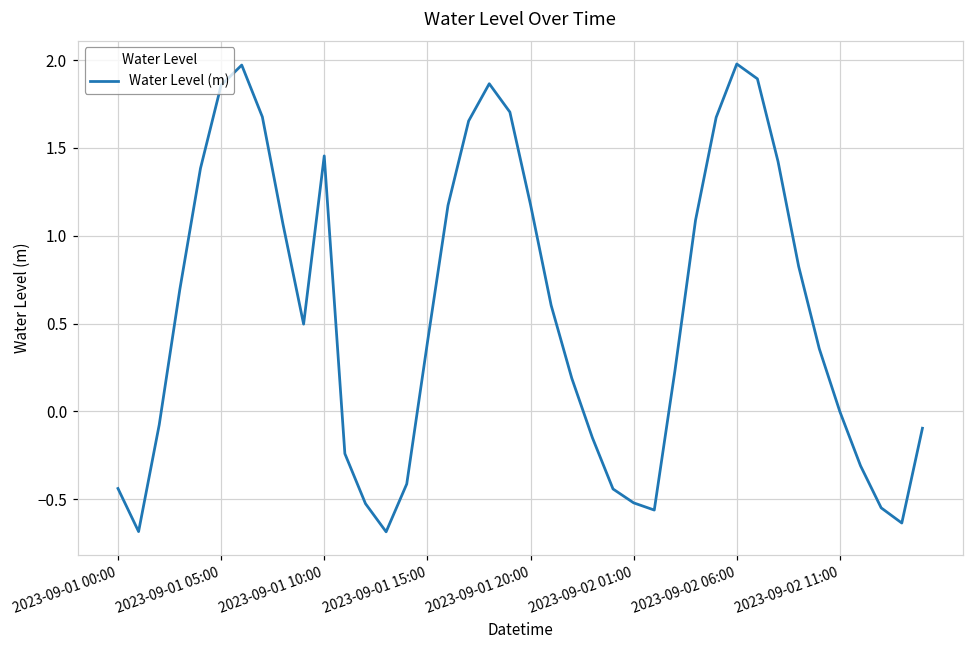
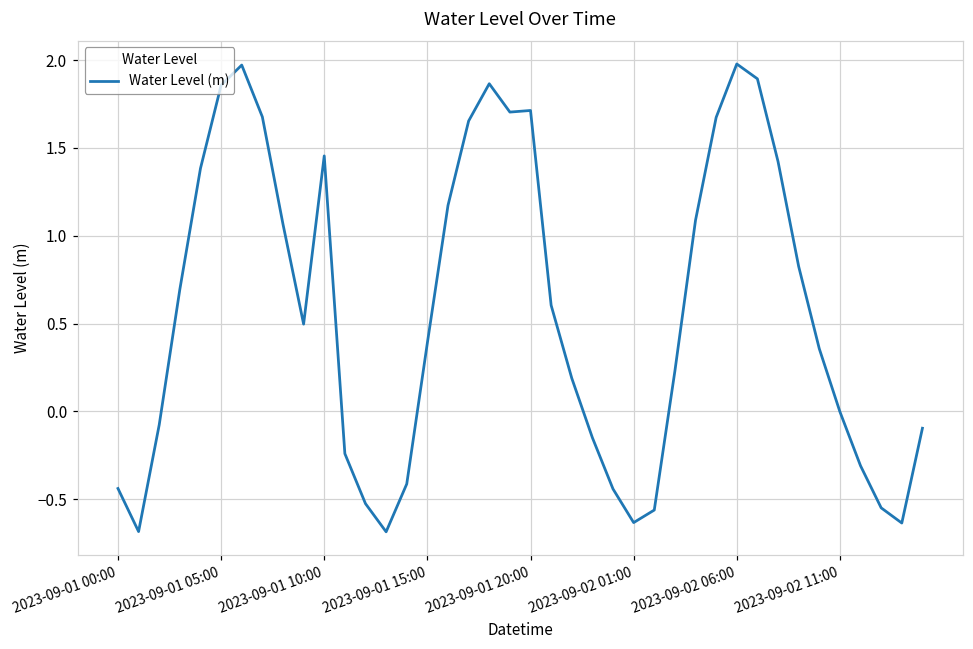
  {
    "2023-09-01 00:00": -0.44,
    "2023-09-01 10:00": 1.45,
    "2023-09-01 15:00": 0.39,
-   "2023-09-01 20:00": 1.18,
-   "2023-09-02 01:00": -0.52,
+   "2023-09-01 20:00": 1.71,
+   "2023-09-02 01:00": -0.63,
    "2023-09-02 06:00": 1.98,
    "2023-09-02 11:00": 0.00
  }
